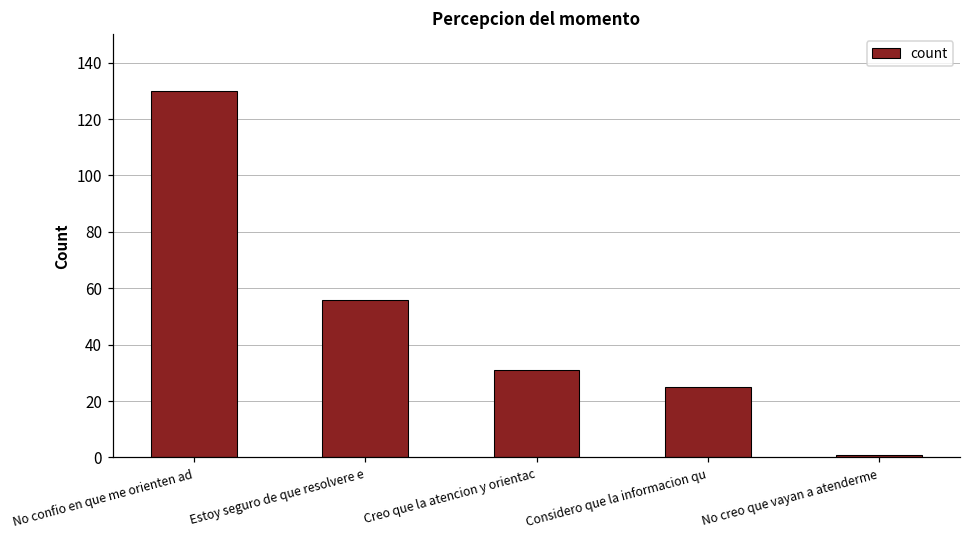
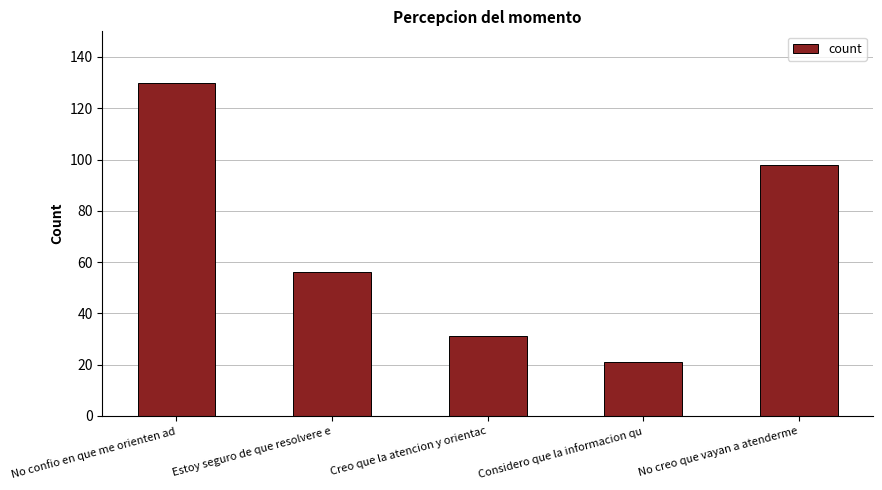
  {
    "No confio en que me orienten ad": 130,
    "Estoy seguro de que resolvere e": 56,
    "Creo que la atencion y orientac": 31,
-   "Considero que la informacion qu": 25,
-   "No creo que vayan a atenderme": 1
+   "Considero que la informacion qu": 21,
+   "No creo que vayan a atenderme": 98
  }
